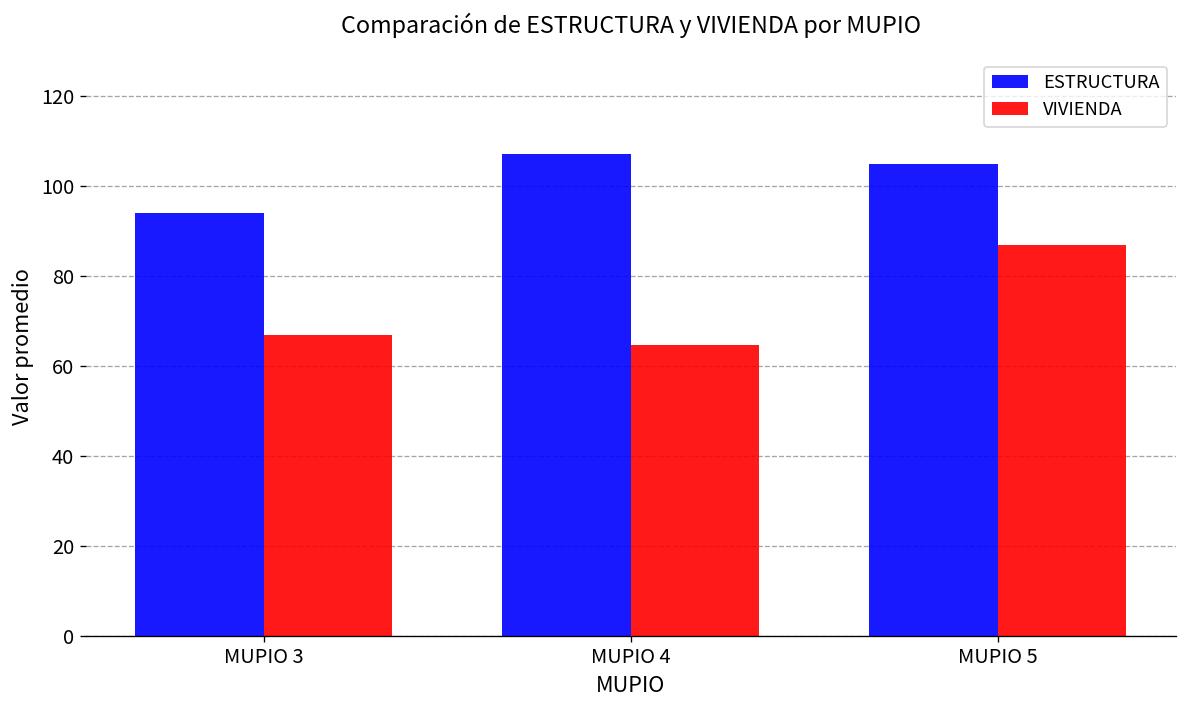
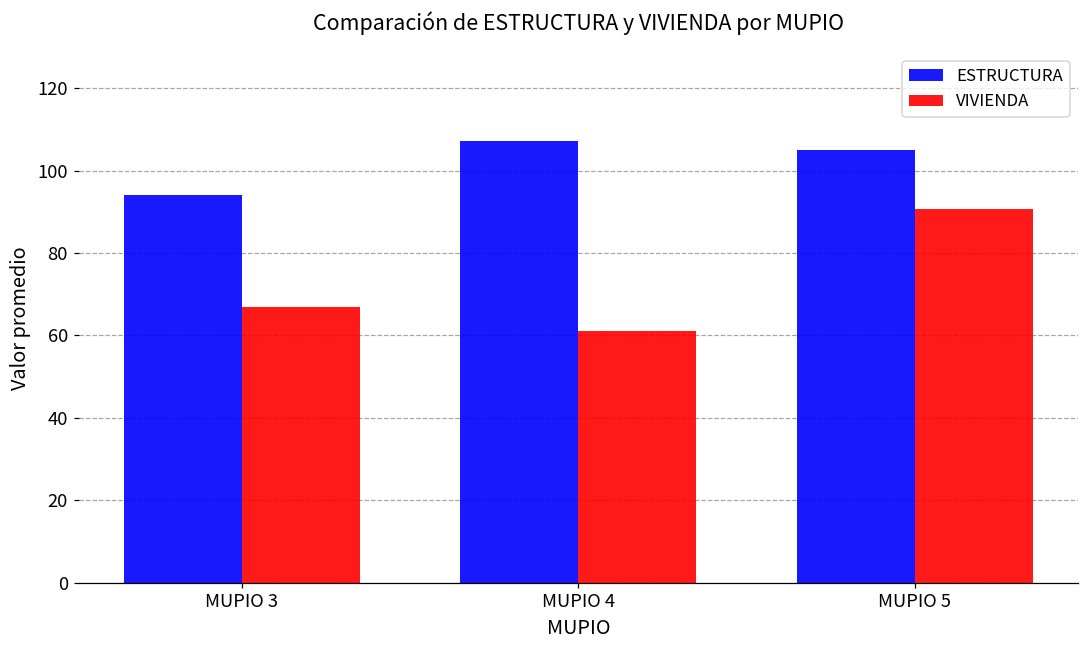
  {
    "ESTRUCTURA": {
      "MUPIO 3": 94,
      "MUPIO 4": 107,
      "MUPIO 5": 105
    },
    "VIVIENDA": {
      "MUPIO 3": 67,
-     "MUPIO 4": 65,
-     "MUPIO 5": 87
+     "MUPIO 4": 61,
+     "MUPIO 5": 91
    }
  }
